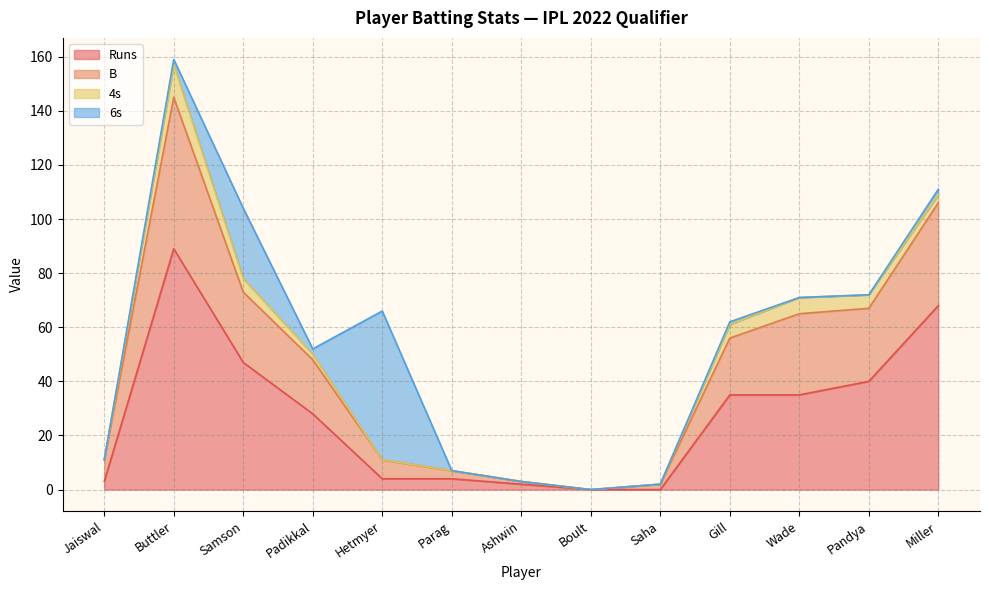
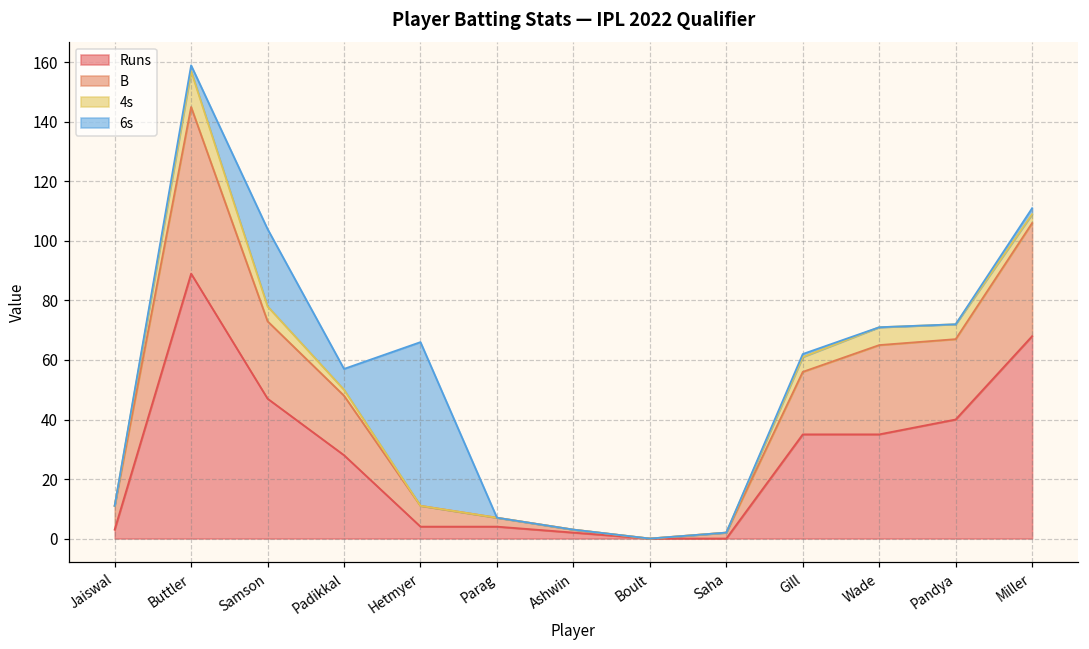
  {
    "6s": {
      "Buttler": 2,
      "Samson": 26,
-     "Padikkal": 2,
+     "Padikkal": 7,
      "Hetmyer": 55,
      "Gill": 1,
      "Miller": 2
    }
  }
